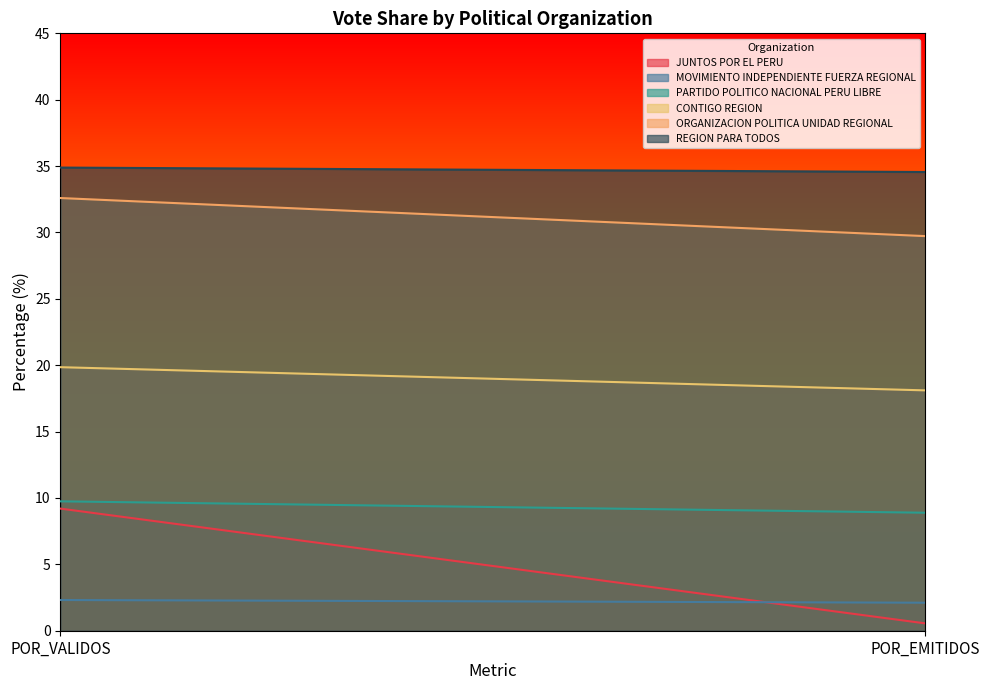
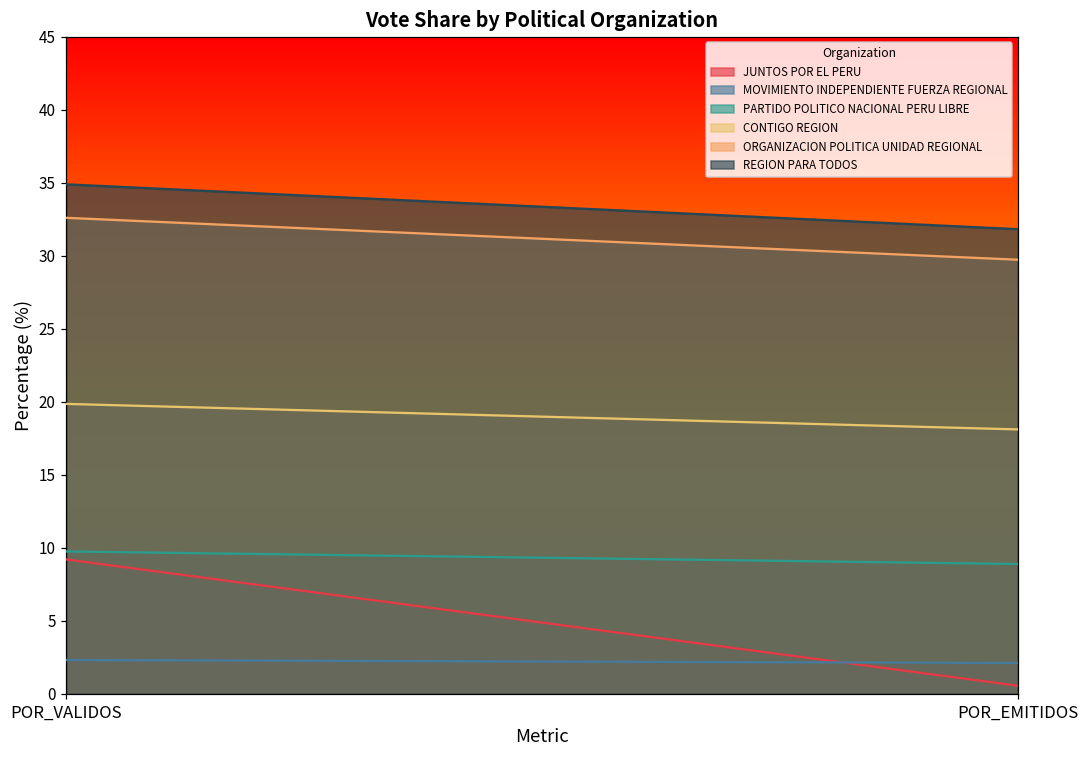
  {
    "JUNTOS POR EL PERU": {
      "POR_VALIDOS": 9.2,
      "POR_EMITIDOS": 0.6
    },
    "REGION PARA TODOS": {
      "POR_VALIDOS": 34.9,
-     "POR_EMITIDOS": 34.6
+     "POR_EMITIDOS": 31.8
    }
  }
